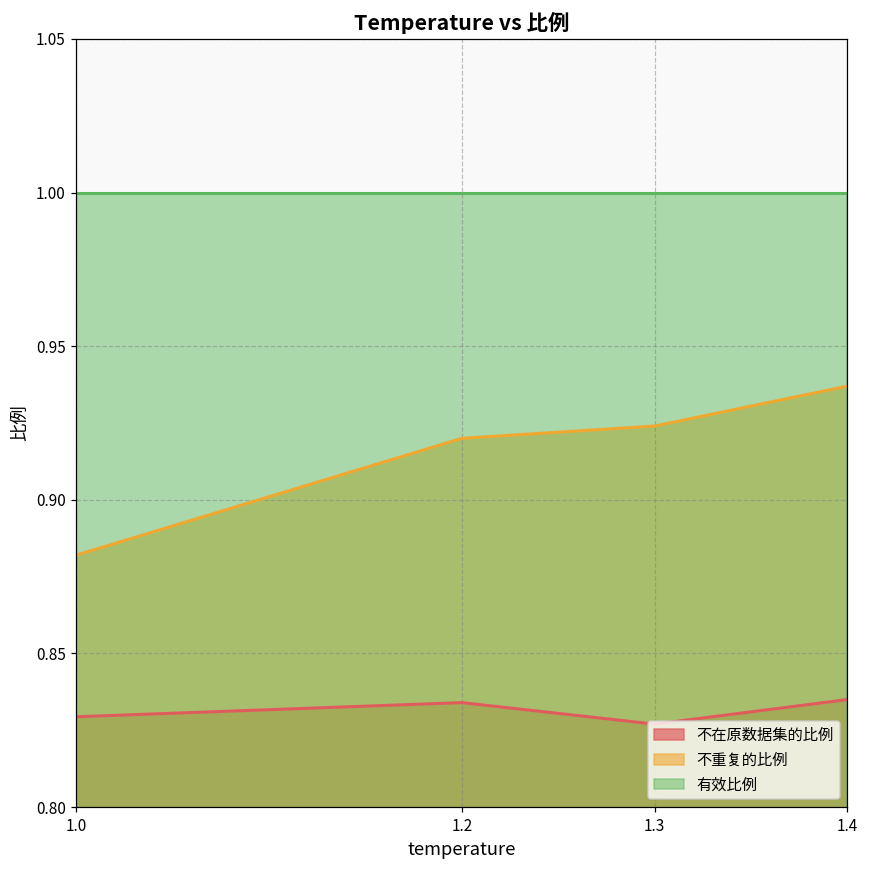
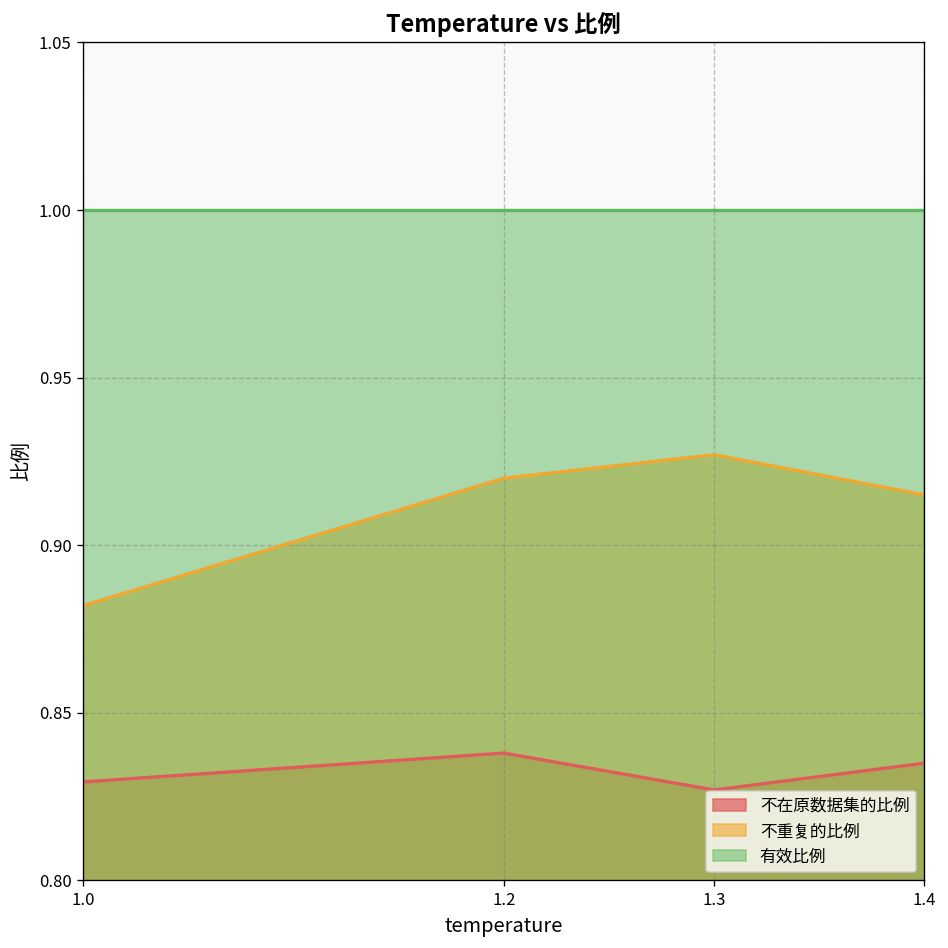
  {
    "不在原数据集的比例": {
      "1.0": 0.829,
-     "1.2": 0.834,
+     "1.2": 0.838,
      "1.3": 0.827,
      "1.4": 0.835
    },
    "不重复的比例": {
      "1.0": 0.882,
      "1.2": 0.920,
-     "1.3": 0.924,
-     "1.4": 0.937
+     "1.3": 0.927,
+     "1.4": 0.915
    },
    "有效比例": {
      "1.0": 1.000,
      "1.2": 1.000,
      "1.3": 1.000,
      "1.4": 1.000
    }
  }
